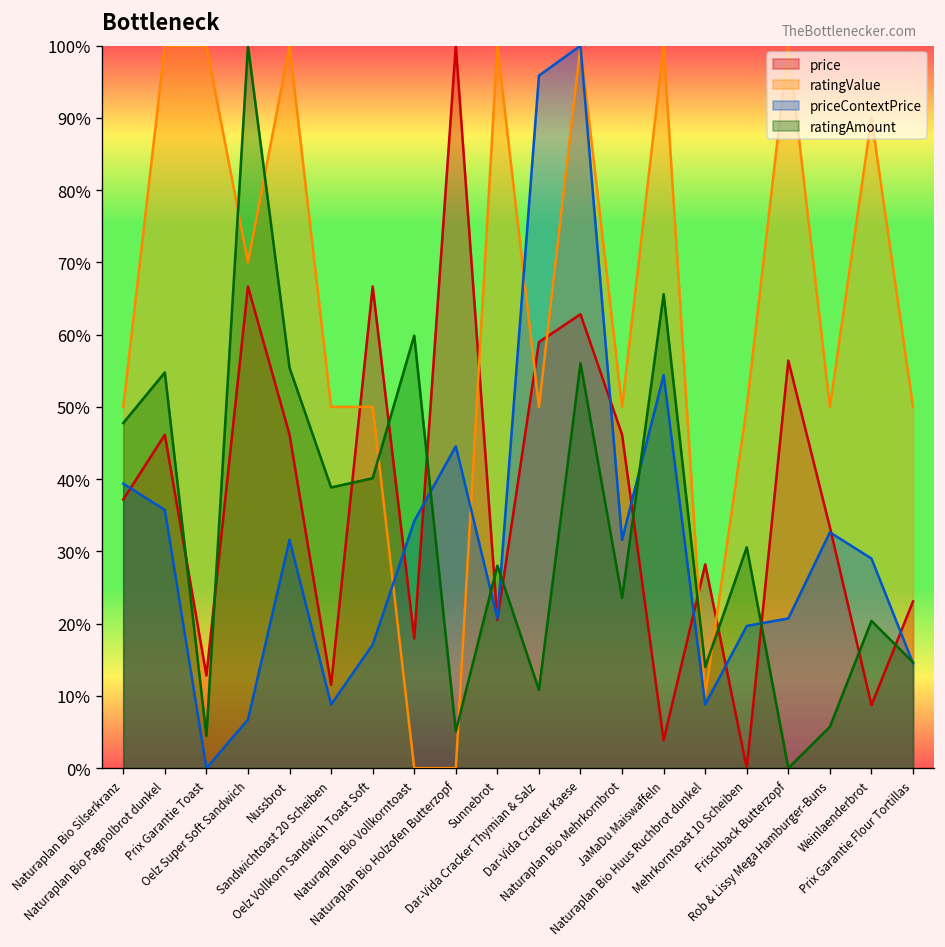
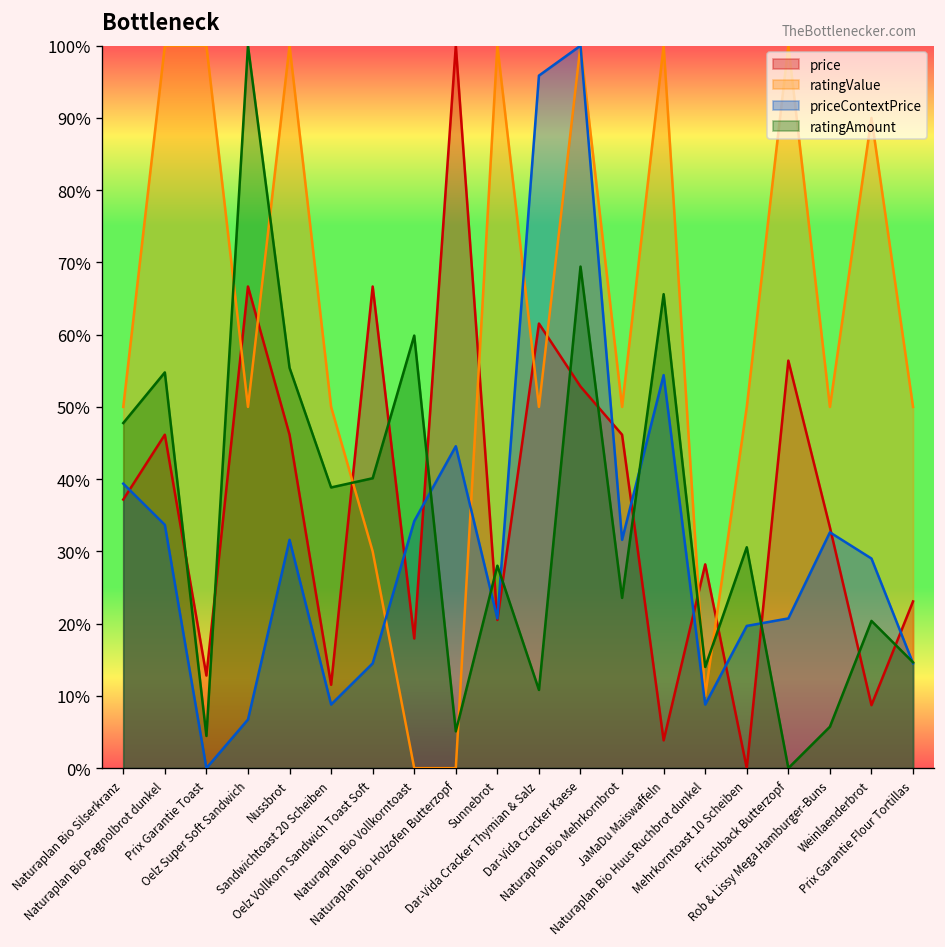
  {
    "price": {
      "Naturaplan Bio Silserkranz": "37%",
      "Naturaplan Bio Pagnolbrot dunkel": "46%",
      "Prix Garantie Toast": "13%",
      "Oelz Super Soft Sandwich": "67%",
      "Nussbrot": "46%",
      "Sandwichtoast 20 Scheiben": "12%",
      "Oelz Vollkorn Sandwich Toast Soft": "67%",
      "Naturaplan Bio Vollkorntoast": "18%",
      "Naturaplan Bio Holzofen Butterzopf": "100%",
-     "Dar-Vida Cracker Thymian & Salz": "59%",
-     "Dar-Vida Cracker Kaese": "63%",
+     "Dar-Vida Cracker Thymian & Salz": "62%",
+     "Dar-Vida Cracker Kaese": "53%",
      "Naturaplan Bio Mehrkornbrot": "46%",
      "JaMaDu Maiswaffeln": "4%",
      "Naturaplan Bio Huus Ruchbrot dunkel": "28%",
      "Mehrkorntoast 10 Scheiben": "0%",
      "Frischback Butterzopf": "56%",
      "Rob & Lissy Mega Hamburger-Buns": "33%",
      "Weinlaenderbrot": "9%",
      "Prix Garantie Flour Tortillas": "23%"
    },
    "ratingValue": {
      "Naturaplan Bio Silserkranz": "50%",
      "Naturaplan Bio Pagnolbrot dunkel": "100%",
      "Prix Garantie Toast": "100%",
-     "Oelz Super Soft Sandwich": "70%",
+     "Oelz Super Soft Sandwich": "50%",
      "Nussbrot": "100%",
      "Sandwichtoast 20 Scheiben": "50%",
-     "Oelz Vollkorn Sandwich Toast Soft": "50%",
+     "Oelz Vollkorn Sandwich Toast Soft": "30%",
      "Naturaplan Bio Vollkorntoast": "0%",
      "Naturaplan Bio Holzofen Butterzopf": "0%",
      "Sunnebrot": "100%",
      "Dar-Vida Cracker Thymian & Salz": "50%",
      "Naturaplan Bio Mehrkornbrot": "50%",
      "JaMaDu Maiswaffeln": "100%",
      "Naturaplan Bio Huus Ruchbrot dunkel": "10%",
      "Mehrkorntoast 10 Scheiben": "50%",
      "Frischback Butterzopf": "100%",
      "Rob & Lissy Mega Hamburger-Buns": "50%",
      "Prix Garantie Flour Tortillas": "50%"
    },
    "priceContextPrice": {
      "Naturaplan Bio Silserkranz": "39%",
-     "Naturaplan Bio Pagnolbrot dunkel": "36%",
+     "Naturaplan Bio Pagnolbrot dunkel": "34%",
      "Prix Garantie Toast": "0%",
      "Oelz Super Soft Sandwich": "7%",
      "Nussbrot": "32%",
      "Sandwichtoast 20 Scheiben": "9%",
-     "Oelz Vollkorn Sandwich Toast Soft": "17%",
+     "Oelz Vollkorn Sandwich Toast Soft": "15%",
      "Naturaplan Bio Vollkorntoast": "34%",
      "Naturaplan Bio Holzofen Butterzopf": "45%",
      "Dar-Vida Cracker Thymian & Salz": "96%",
      "Naturaplan Bio Mehrkornbrot": "32%",
      "JaMaDu Maiswaffeln": "54%",
      "Naturaplan Bio Huus Ruchbrot dunkel": "9%",
      "Mehrkorntoast 10 Scheiben": "20%",
      "Frischback Butterzopf": "21%",
      "Rob & Lissy Mega Hamburger-Buns": "33%",
      "Weinlaenderbrot": "29%"
    },
    "ratingAmount": {
      "Naturaplan Bio Silserkranz": "48%",
      "Naturaplan Bio Pagnolbrot dunkel": "55%",
      "Prix Garantie Toast": "4%",
      "Oelz Super Soft Sandwich": "100%",
      "Nussbrot": "55%",
      "Sandwichtoast 20 Scheiben": "39%",
      "Oelz Vollkorn Sandwich Toast Soft": "40%",
      "Naturaplan Bio Vollkorntoast": "60%",
      "Naturaplan Bio Holzofen Butterzopf": "5%",
      "Sunnebrot": "28%",
      "Dar-Vida Cracker Thymian & Salz": "11%",
-     "Dar-Vida Cracker Kaese": "56%",
+     "Dar-Vida Cracker Kaese": "69%",
      "Naturaplan Bio Mehrkornbrot": "24%",
      "JaMaDu Maiswaffeln": "66%",
      "Naturaplan Bio Huus Ruchbrot dunkel": "14%",
      "Mehrkorntoast 10 Scheiben": "31%",
      "Frischback Butterzopf": "0%",
      "Rob & Lissy Mega Hamburger-Buns": "6%",
      "Weinlaenderbrot": "20%"
    }
  }
